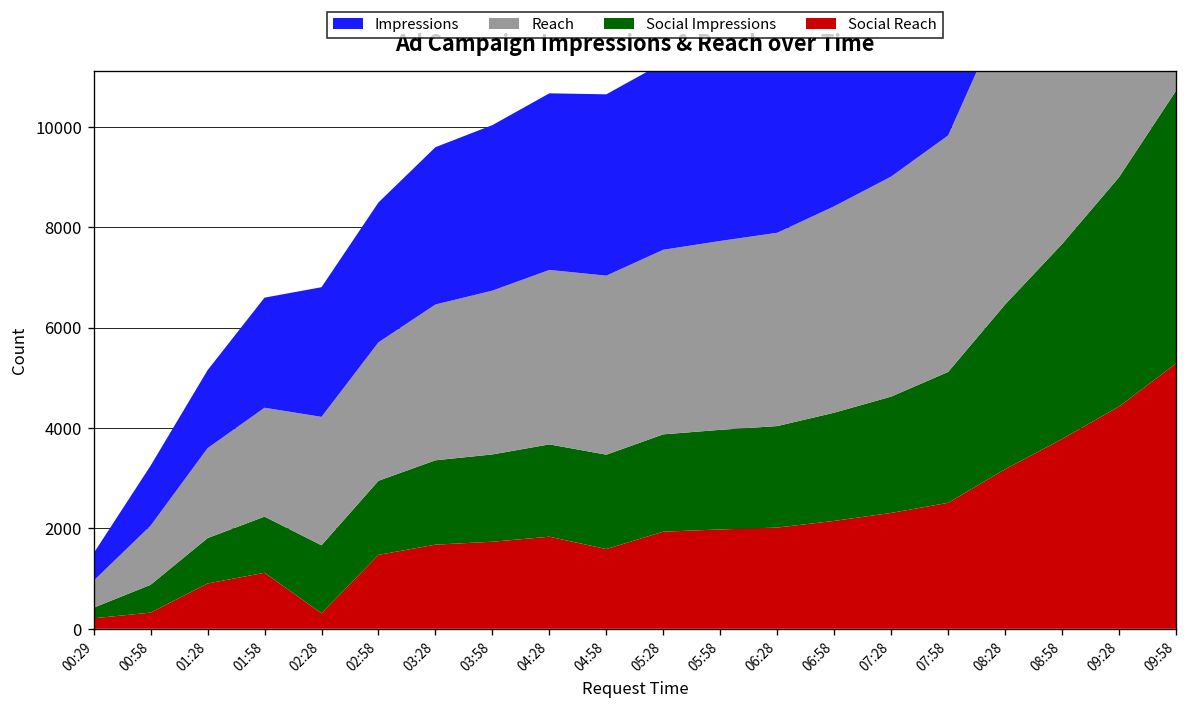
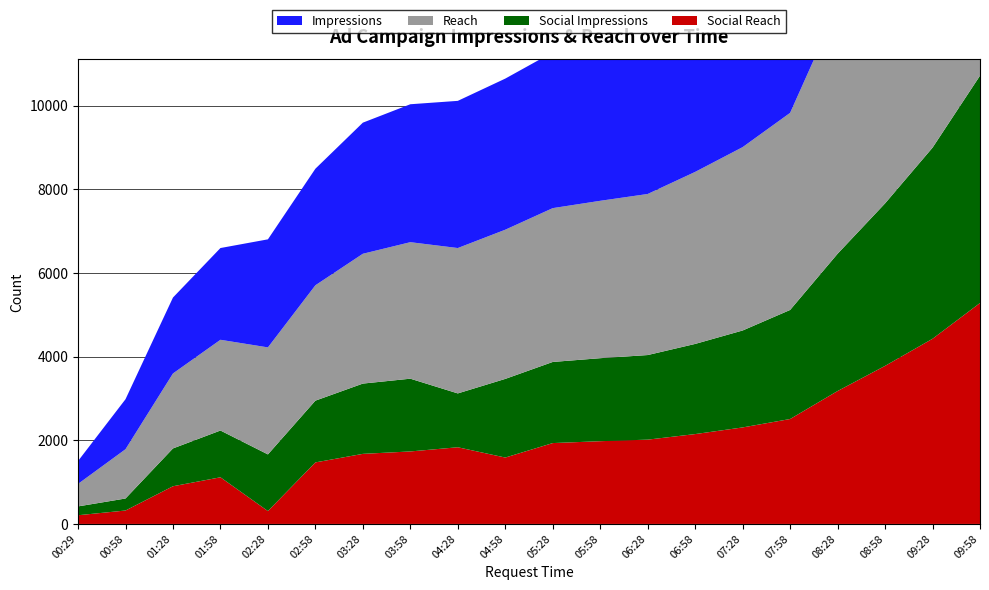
  {
    "Social Impressions": {
-     "00:58": 600,
-     "04:28": 1800
+     "00:58": 300,
+     "04:28": 1300
    },
    "Impressions": {
      "00:29": 500,
      "00:58": 1200,
-     "01:28": 1600,
+     "01:28": 1800,
      "01:58": 2200,
      "02:28": 2600,
      "02:58": 2800,
      "03:28": 3100,
      "03:58": 3300,
      "04:28": 3500,
      "04:58": 3600
    }
  }
